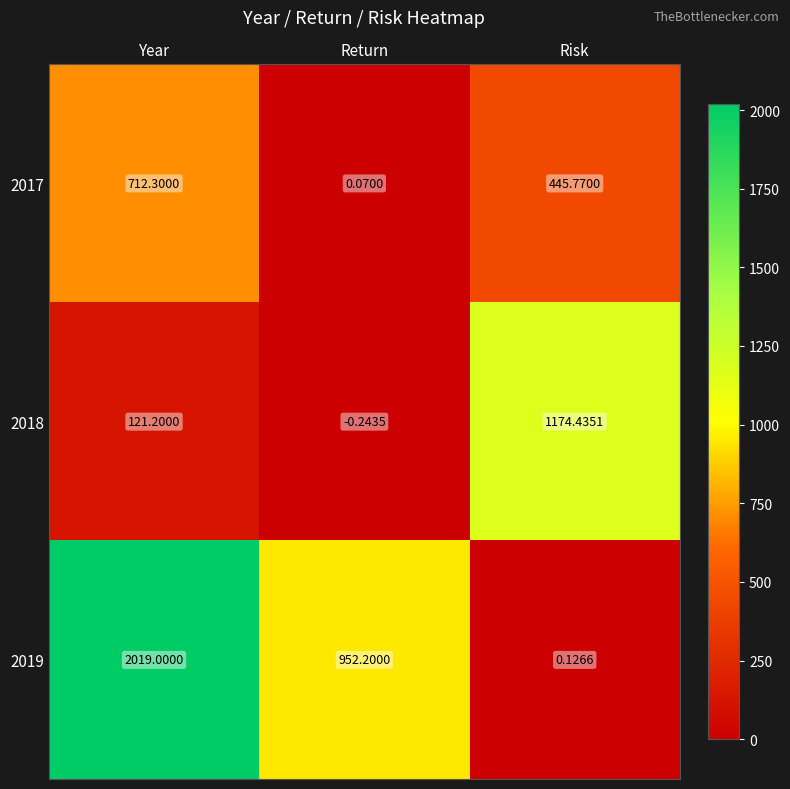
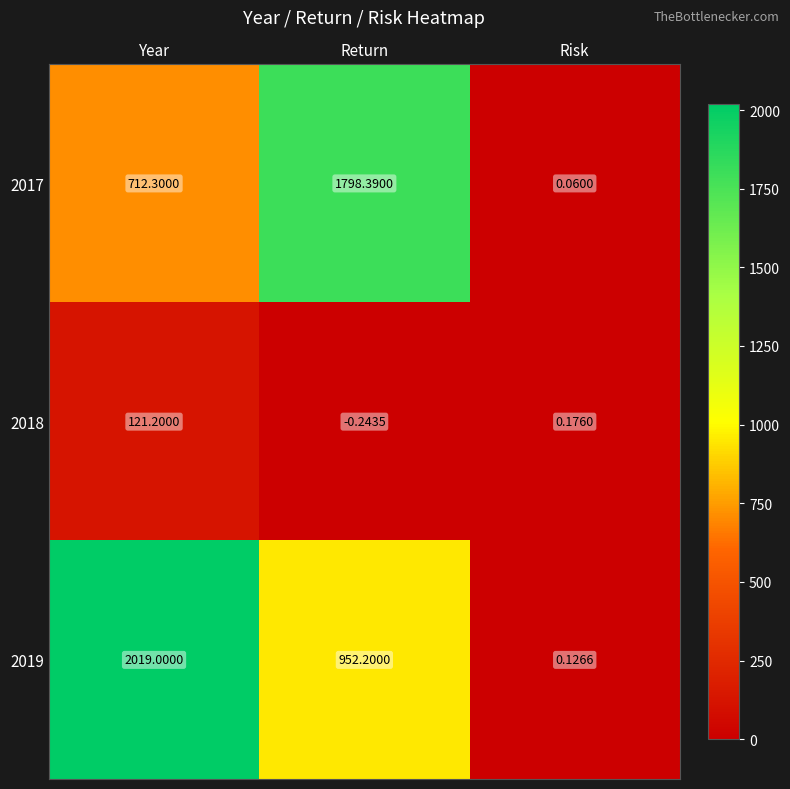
  {
    "2017": {
-     "Return": 0.0700,
-     "Risk": 445.7700
+     "Return": 1798.3900,
+     "Risk": 0.0600
    },
    "2018": {
-     "Risk": 1174.4351
+     "Risk": 0.1760
    }
  }
